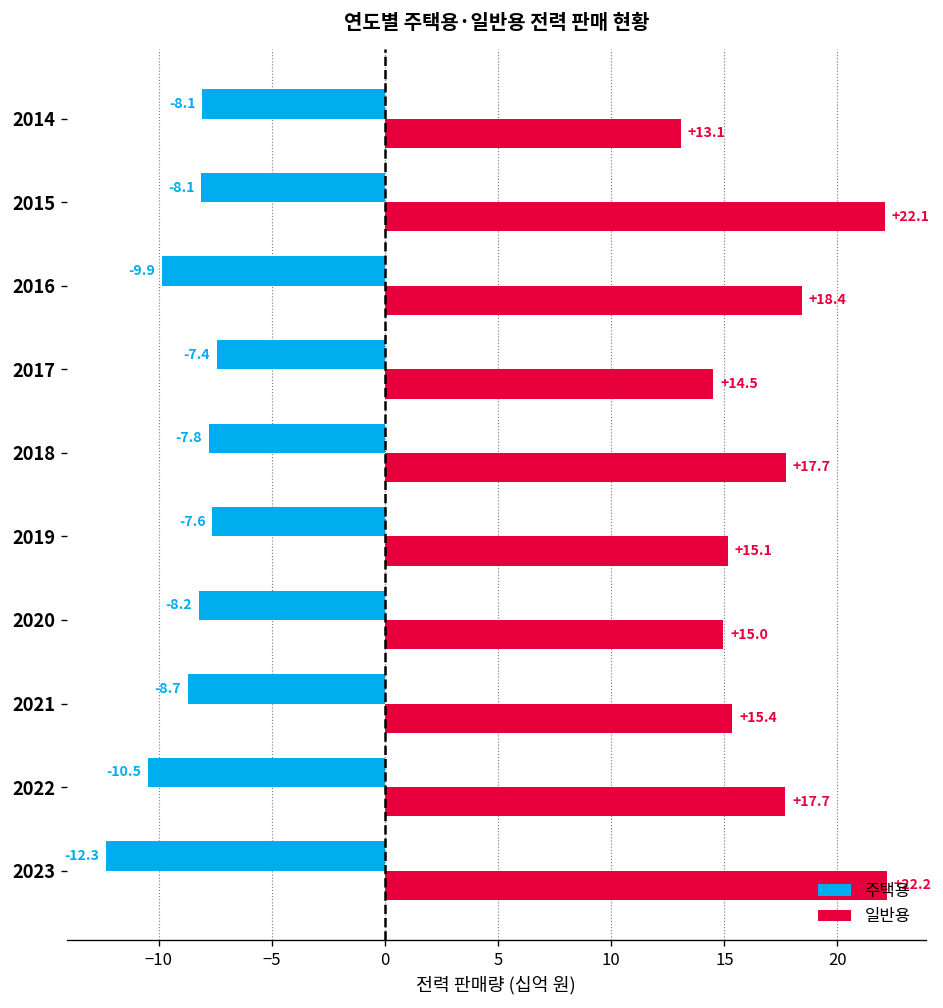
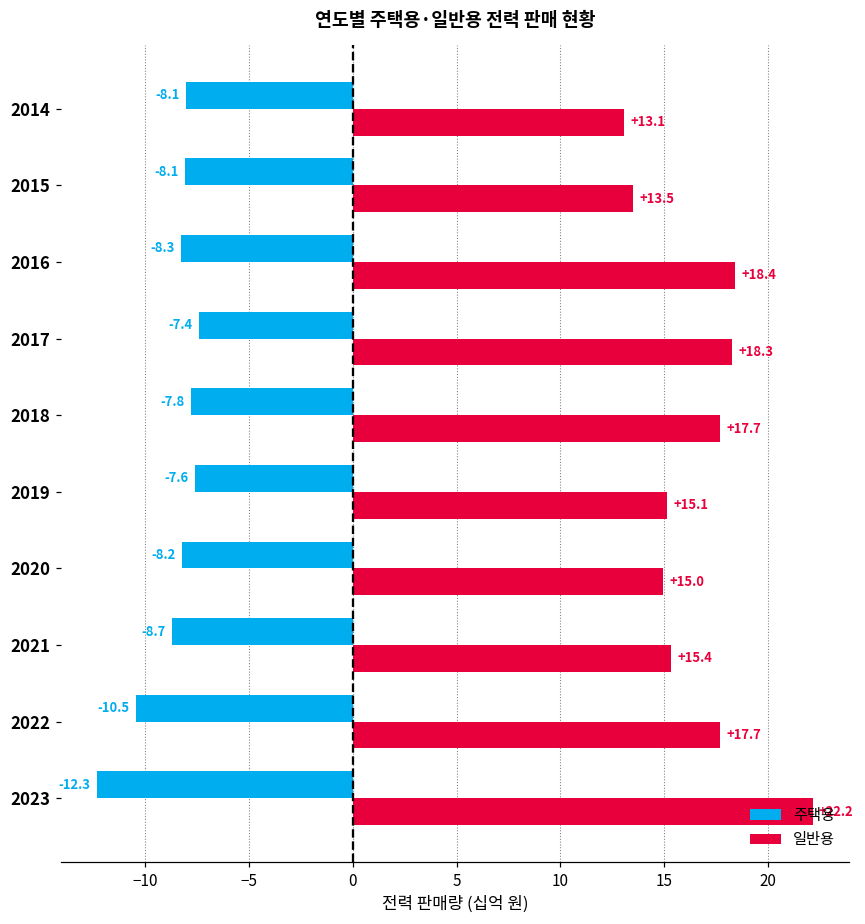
  {
    "주택용": {
      "2014": "-8.1",
      "2015": "-8.1",
-     "2016": "-9.9",
+     "2016": "-8.3",
      "2017": "-7.4",
      "2018": "-7.8",
      "2019": "-7.6",
      "2020": "-8.2",
      "2021": "-8.7",
      "2022": "-10.5",
      "2023": "-12.3"
    },
    "일반용": {
      "2014": "+13.1",
-     "2015": "+22.1",
+     "2015": "+13.5",
      "2016": "+18.4",
-     "2017": "+14.5",
+     "2017": "+18.3",
      "2018": "+17.7",
      "2019": "+15.1",
      "2020": "+15.0",
      "2021": "+15.4",
      "2022": "+17.7",
      "2023": "+22.2"
    }
  }
